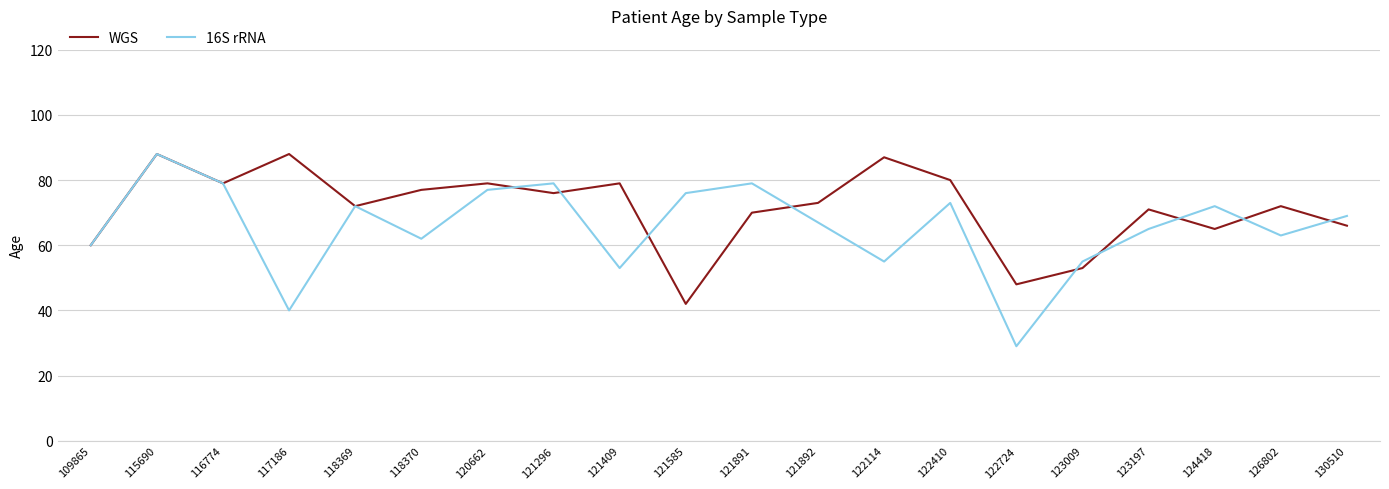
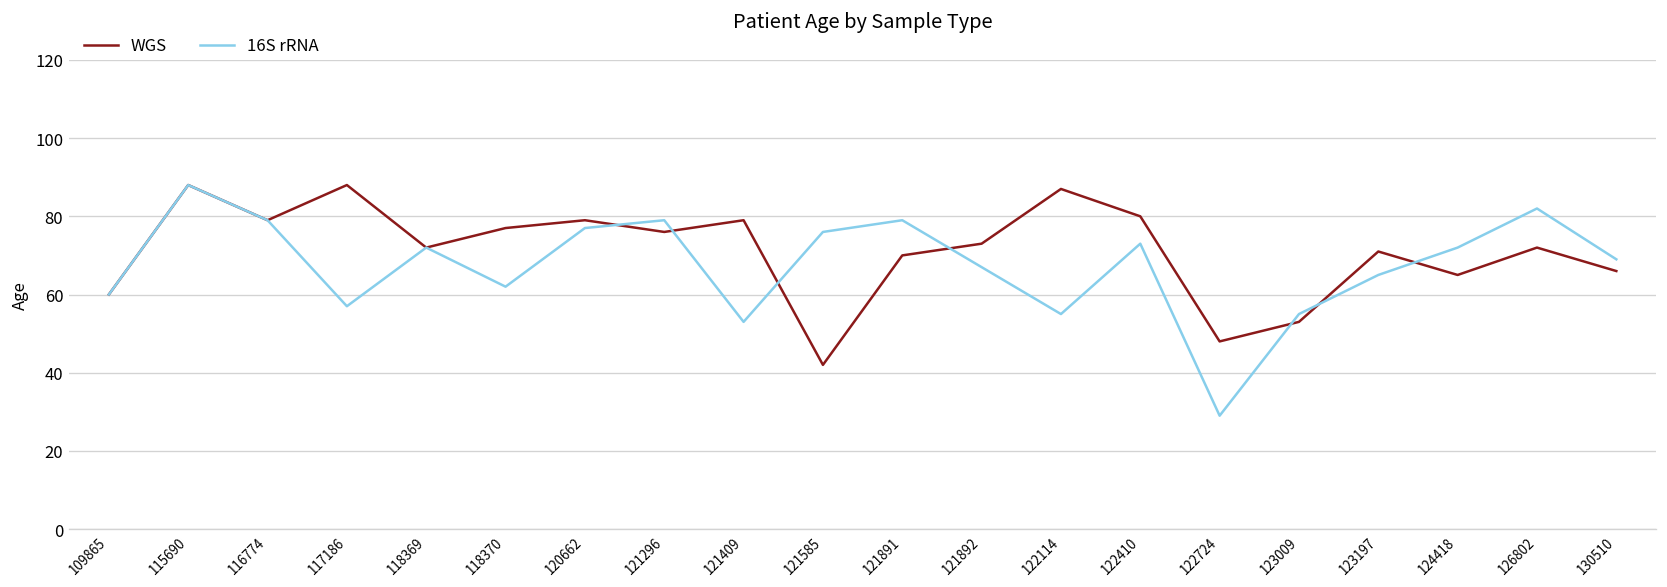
  {
    "WGS": {
      "117186": 88,
      "118370": 77,
      "120662": 79,
      "121296": 76,
      "121409": 79,
      "121585": 42,
      "121891": 70,
      "121892": 73,
      "122114": 87,
      "122410": 80,
      "122724": 48,
      "123009": 53,
      "123197": 71,
      "124418": 65,
      "126802": 72,
      "130510": 66
    },
    "16S rRNA": {
-     "117186": 40,
+     "117186": 57,
      "118370": 62,
      "120662": 77,
      "121296": 79,
      "121409": 53,
      "121585": 76,
      "121891": 79,
      "121892": 67,
      "122114": 55,
      "122410": 73,
      "122724": 29,
      "123009": 55,
      "123197": 65,
      "124418": 72,
-     "126802": 63,
+     "126802": 82,
      "130510": 69
    }
  }
